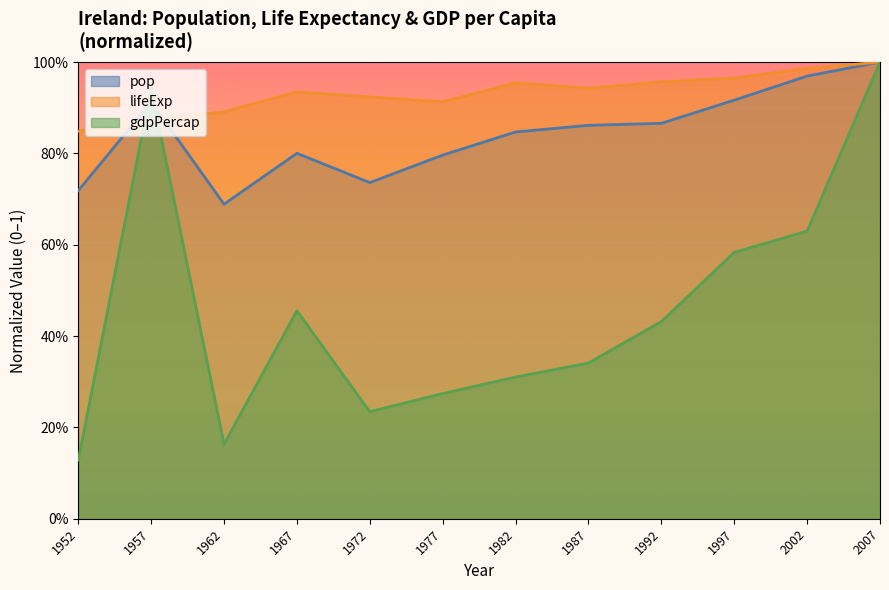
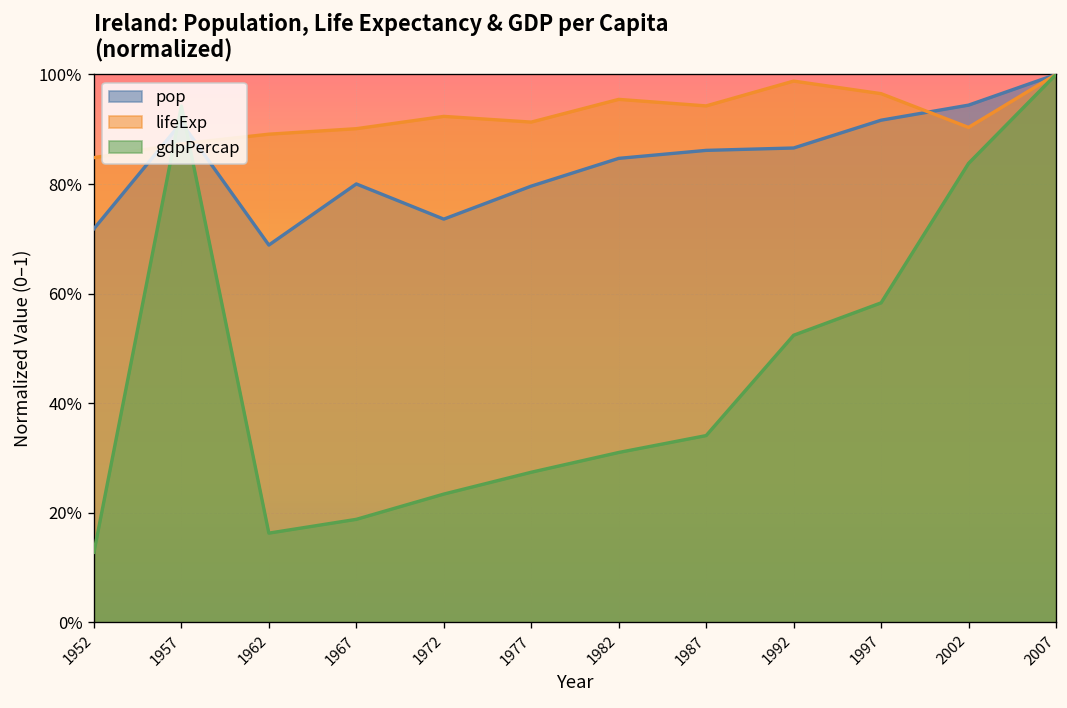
  {
    "pop": {
      "1952": "72%",
      "1962": "69%",
      "1967": "80%",
      "1972": "74%",
      "1977": "80%",
      "1982": "85%",
      "1987": "86%",
      "1992": "87%",
      "1997": "92%",
-     "2002": "97%"
+     "2002": "94%"
    },
    "lifeExp": {
      "1952": "85%",
      "1962": "89%",
-     "1967": "93%",
+     "1967": "90%",
      "1972": "92%",
      "1977": "91%",
      "1982": "95%",
      "1987": "94%",
-     "1992": "96%",
+     "1992": "99%",
      "1997": "96%",
-     "2002": "99%"
+     "2002": "90%"
    },
    "gdpPercap": {
      "1952": "13%",
      "1962": "16%",
-     "1967": "46%",
+     "1967": "19%",
      "1972": "23%",
      "1977": "27%",
      "1982": "31%",
      "1987": "34%",
-     "1992": "43%",
+     "1992": "52%",
      "1997": "58%",
-     "2002": "63%"
+     "2002": "84%"
    }
  }
